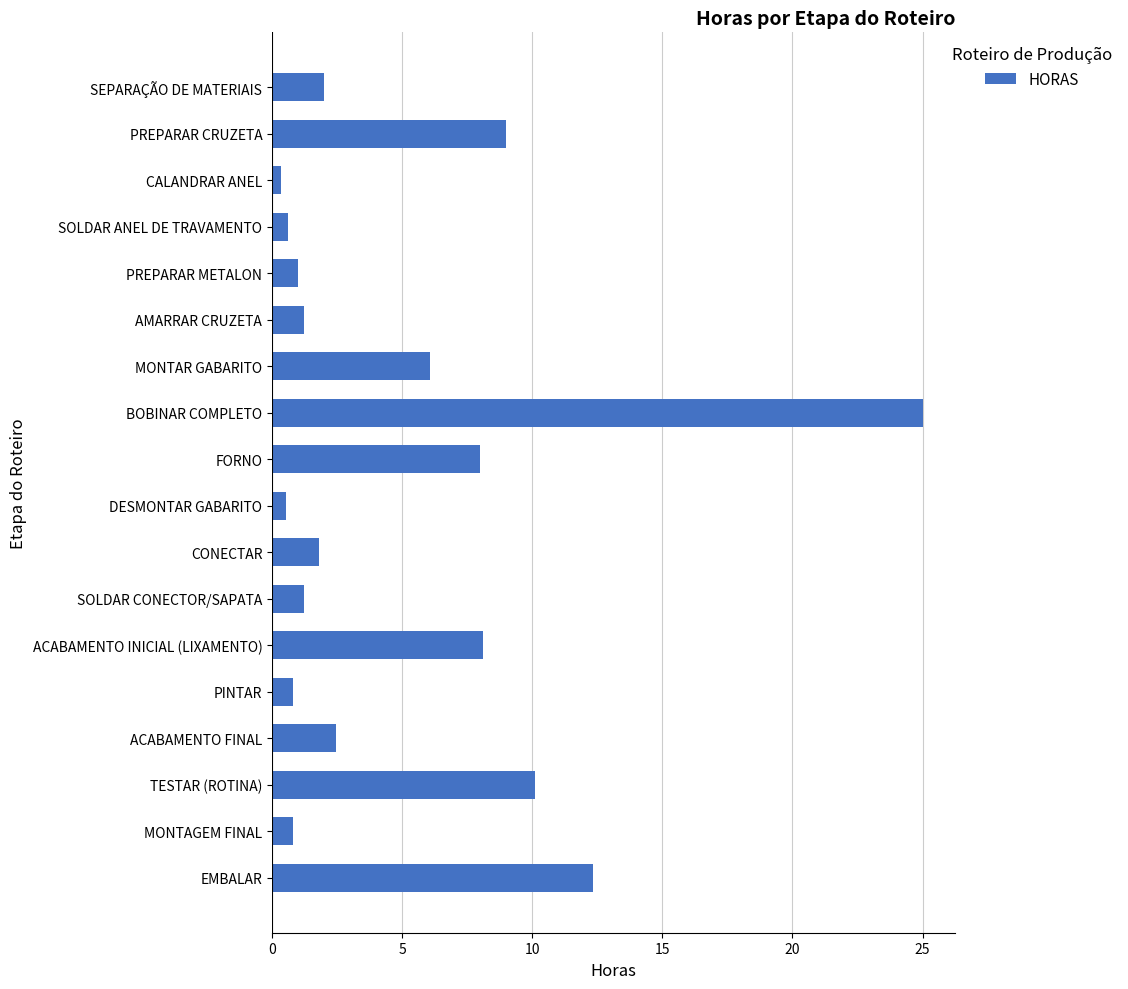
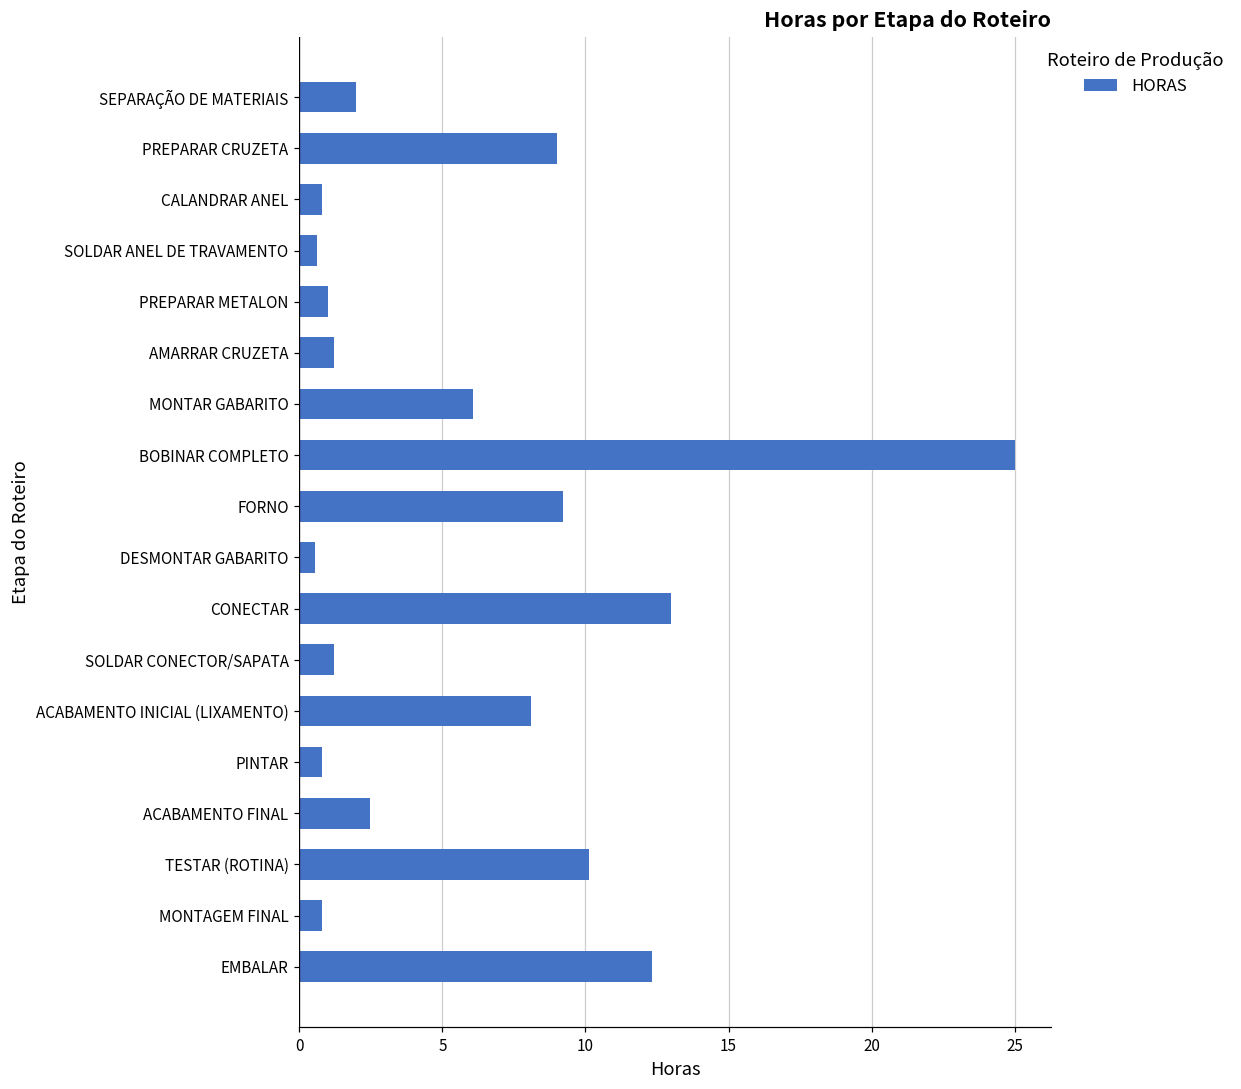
  {
    "SEPARAÇÃO DE MATERIAIS": 2.0,
    "PREPARAR CRUZETA": 9.0,
-   "CALANDRAR ANEL": 0.4,
+   "CALANDRAR ANEL": 0.8,
    "SOLDAR ANEL DE TRAVAMENTO": 0.6,
    "PREPARAR METALON": 1.0,
    "AMARRAR CRUZETA": 1.2,
    "MONTAR GABARITO": 6.1,
    "BOBINAR COMPLETO": 25.0,
-   "FORNO": 8.0,
+   "FORNO": 9.2,
    "DESMONTAR GABARITO": 0.5,
-   "CONECTAR": 1.8,
+   "CONECTAR": 13.0,
    "SOLDAR CONECTOR/SAPATA": 1.2,
    "ACABAMENTO INICIAL (LIXAMENTO)": 8.1,
    "PINTAR": 0.8,
    "ACABAMENTO FINAL": 2.5,
    "TESTAR (ROTINA)": 10.1,
    "MONTAGEM FINAL": 0.8,
    "EMBALAR": 12.3
  }
